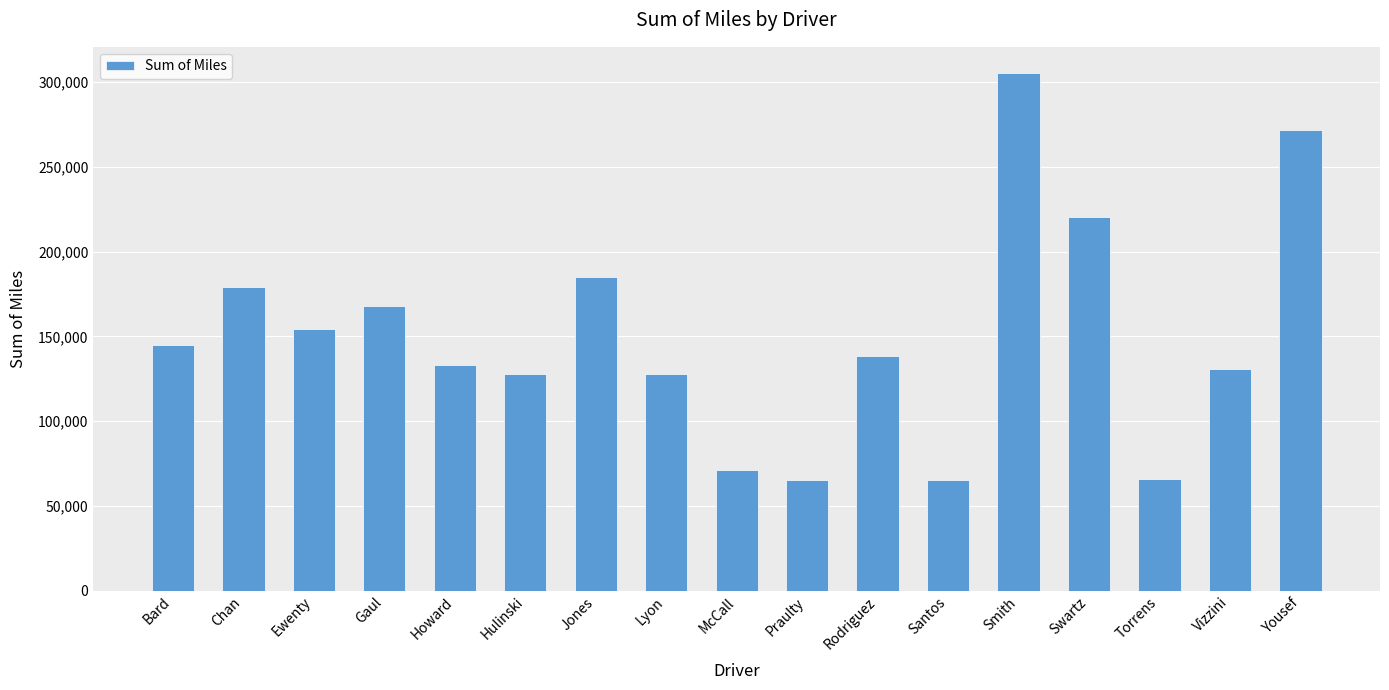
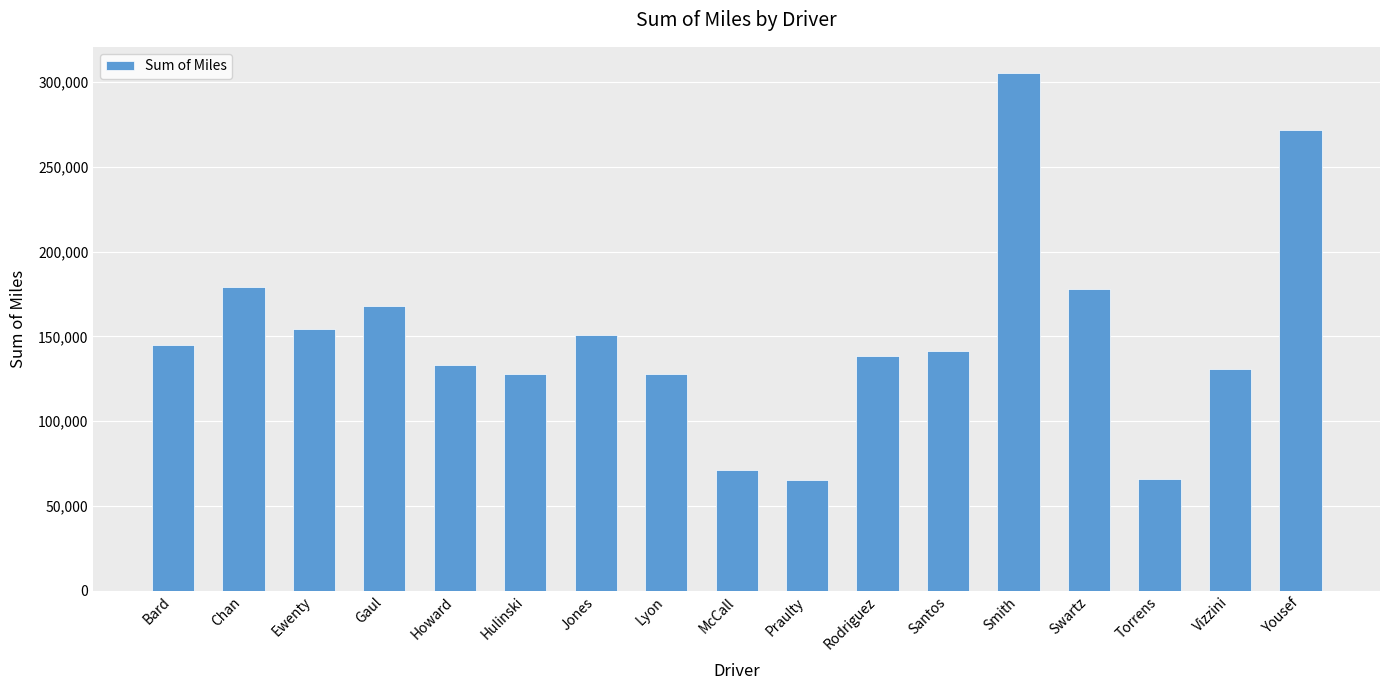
  {
    "Bard": "145,000",
    "Chan": "179,000",
    "Ewenty": "154,000",
    "Gaul": "168,000",
    "Howard": "133,000",
    "Hulinski": "128,000",
-   "Jones": "185,000",
+   "Jones": "151,000",
    "Lyon": "128,000",
    "McCall": "71,000",
    "Praulty": "65,000",
    "Rodriguez": "139,000",
-   "Santos": "65,000",
+   "Santos": "141,000",
    "Smith": "305,000",
-   "Swartz": "221,000",
+   "Swartz": "178,000",
    "Torrens": "66,000",
    "Vizzini": "131,000",
    "Yousef": "271,000"
  }
